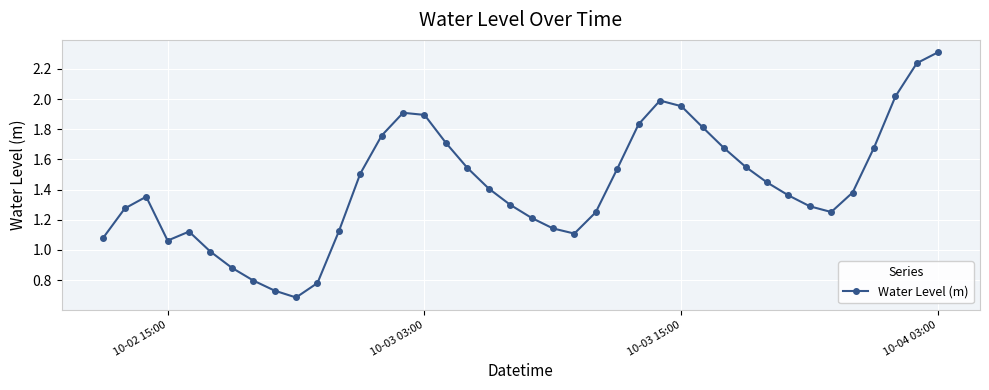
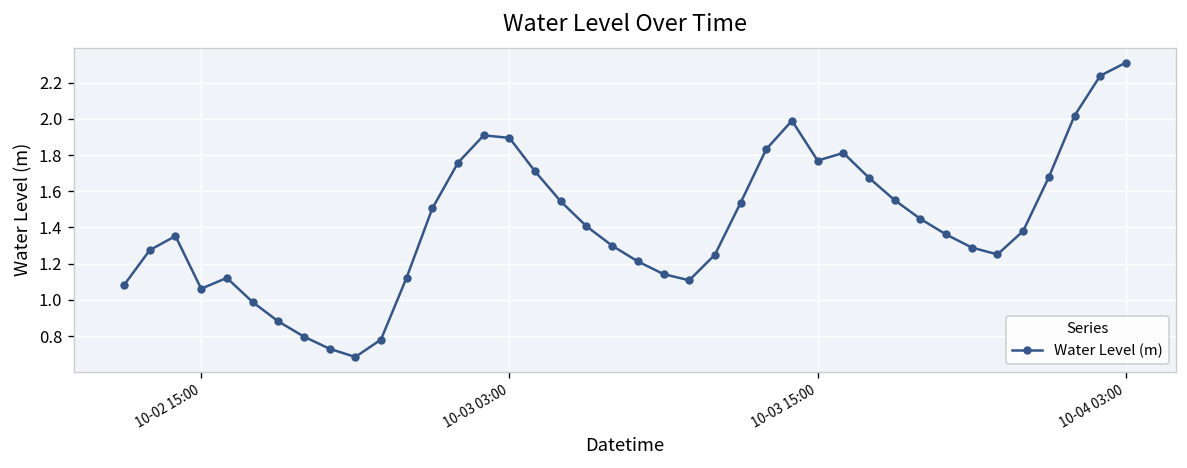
  {
    "10-02 15:00": 1.06,
    "10-03 03:00": 1.90,
-   "10-03 15:00": 1.95,
+   "10-03 15:00": 1.77,
    "10-04 03:00": 2.31
  }
